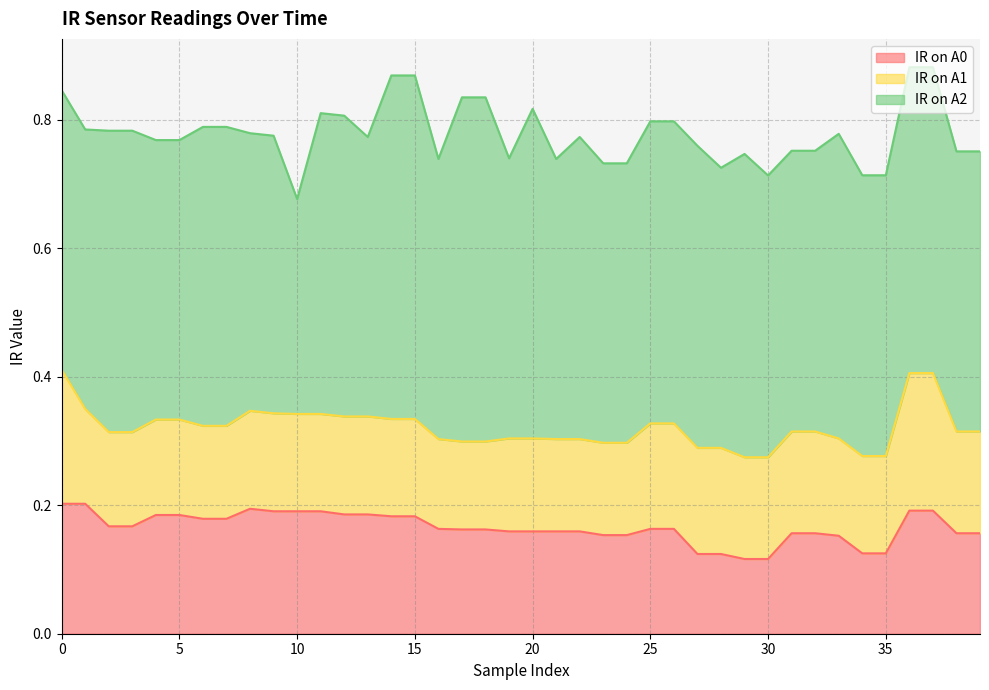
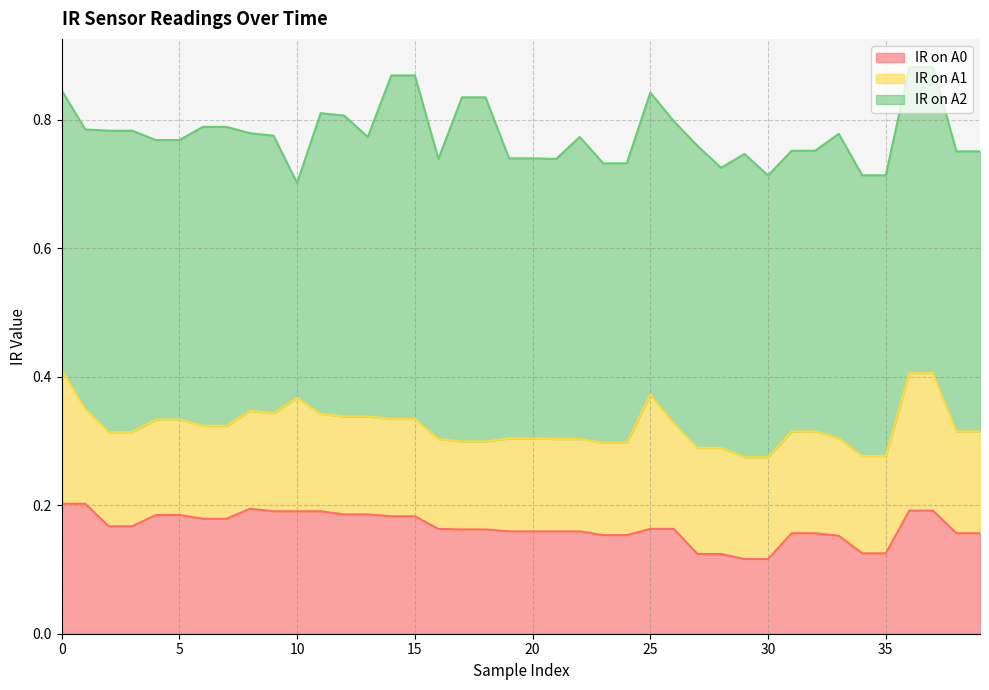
  {
    "IR on A0": {
      "0": 0.20,
      "5": 0.18,
      "10": 0.19,
      "15": 0.18,
      "20": 0.16,
      "25": 0.16,
      "30": 0.12,
      "35": 0.13
    },
    "IR on A1": {
      "0": 0.21,
      "5": 0.15,
-     "10": 0.15,
+     "10": 0.18,
      "15": 0.15,
      "20": 0.14,
-     "25": 0.16,
+     "25": 0.21,
      "30": 0.16,
      "35": 0.15
    },
    "IR on A2": {
      "0": 0.44,
      "5": 0.43,
      "10": 0.33,
      "15": 0.53,
-     "20": 0.51,
+     "20": 0.44,
      "25": 0.47,
      "30": 0.44,
      "35": 0.44
    }
  }
